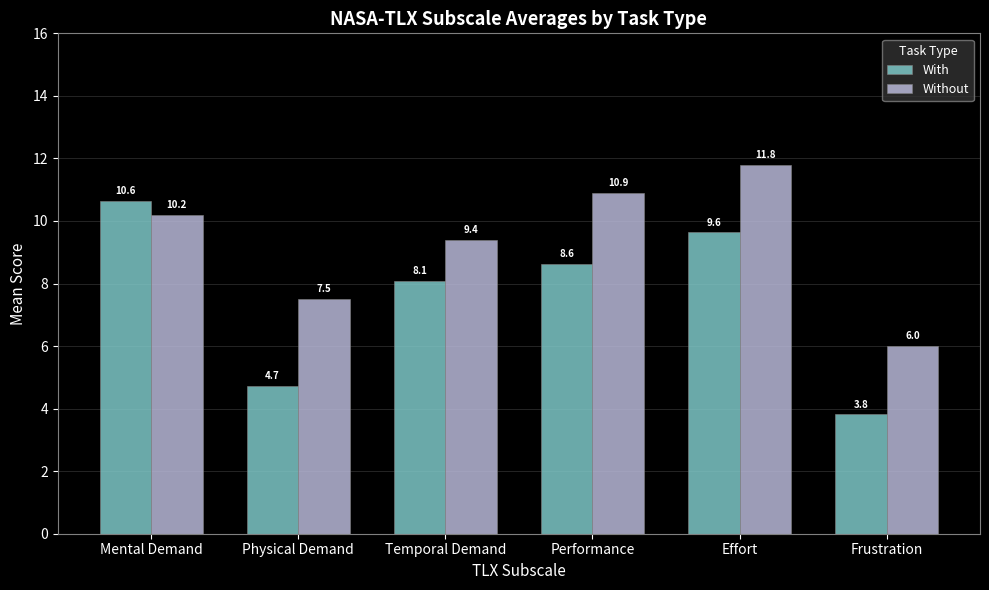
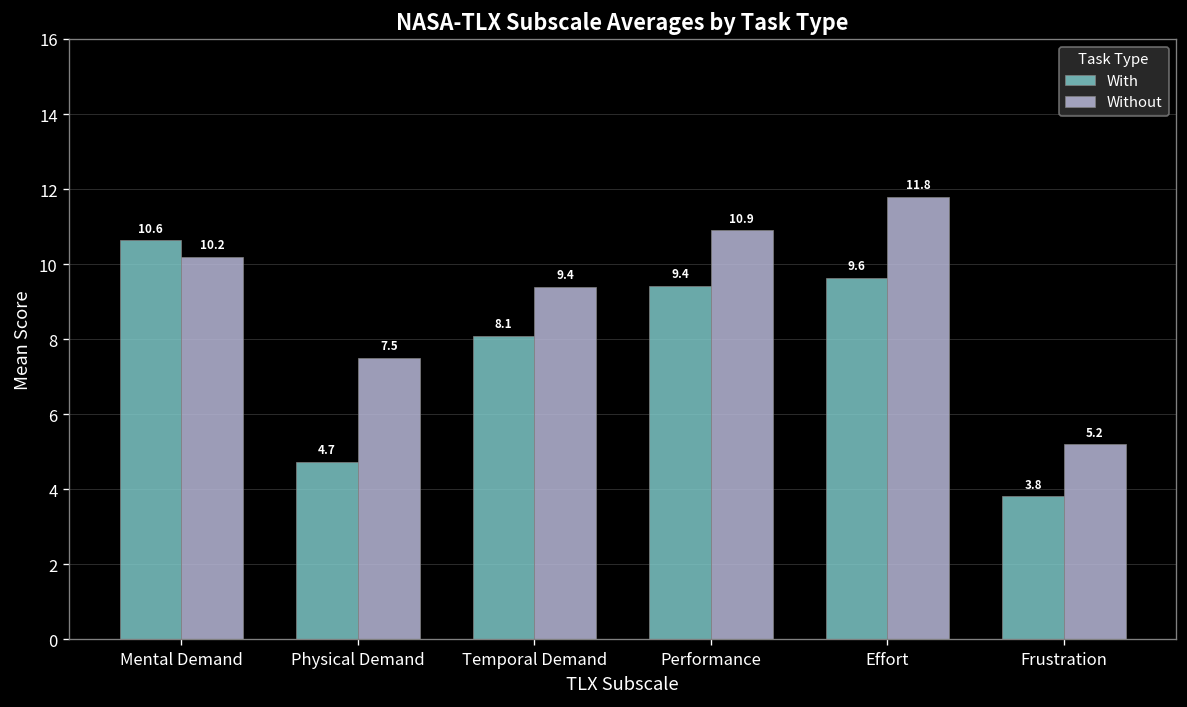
  {
    "With": {
      "Mental Demand": 10.6,
      "Physical Demand": 4.7,
      "Temporal Demand": 8.1,
-     "Performance": 8.6,
+     "Performance": 9.4,
      "Effort": 9.6,
      "Frustration": 3.8
    },
    "Without": {
      "Mental Demand": 10.2,
      "Physical Demand": 7.5,
      "Temporal Demand": 9.4,
      "Performance": 10.9,
      "Effort": 11.8,
-     "Frustration": 6.0
+     "Frustration": 5.2
    }
  }
